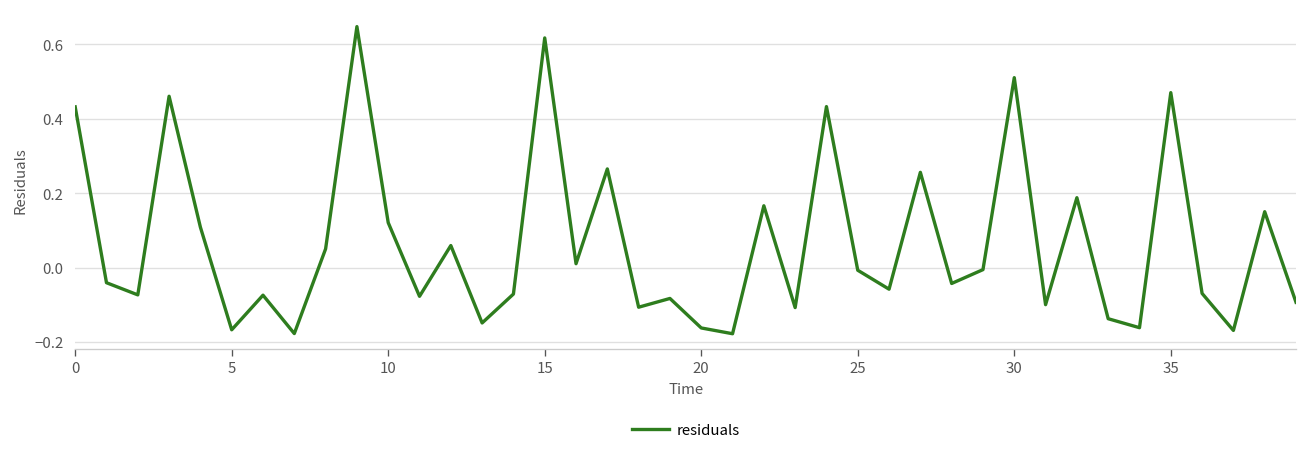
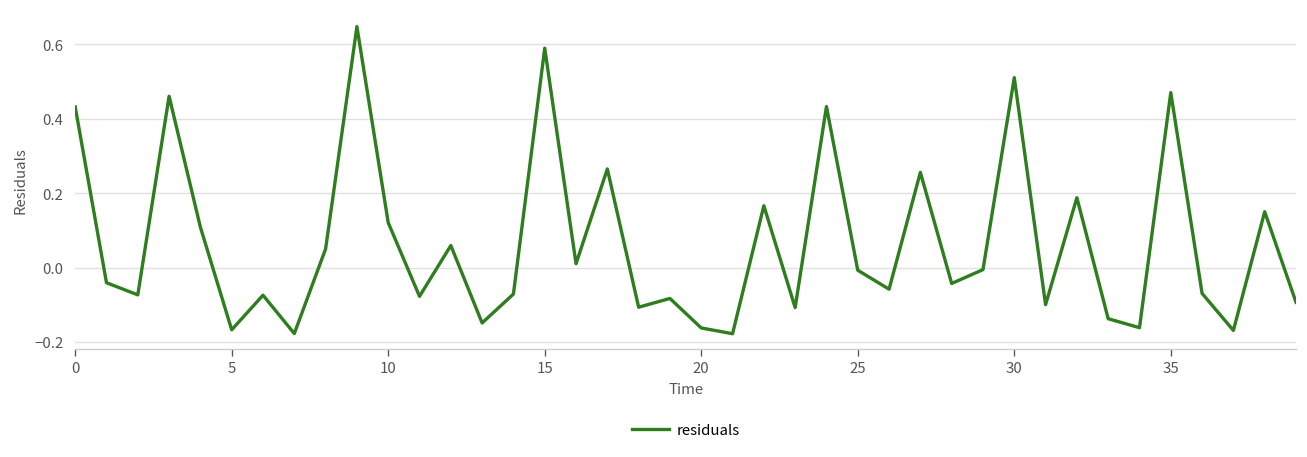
  {
    "0": 0.43,
    "5": -0.17,
    "10": 0.12,
-   "15": 0.62,
+   "15": 0.59,
    "20": -0.16,
    "25": -0.01,
    "30": 0.51,
    "35": 0.47
  }
